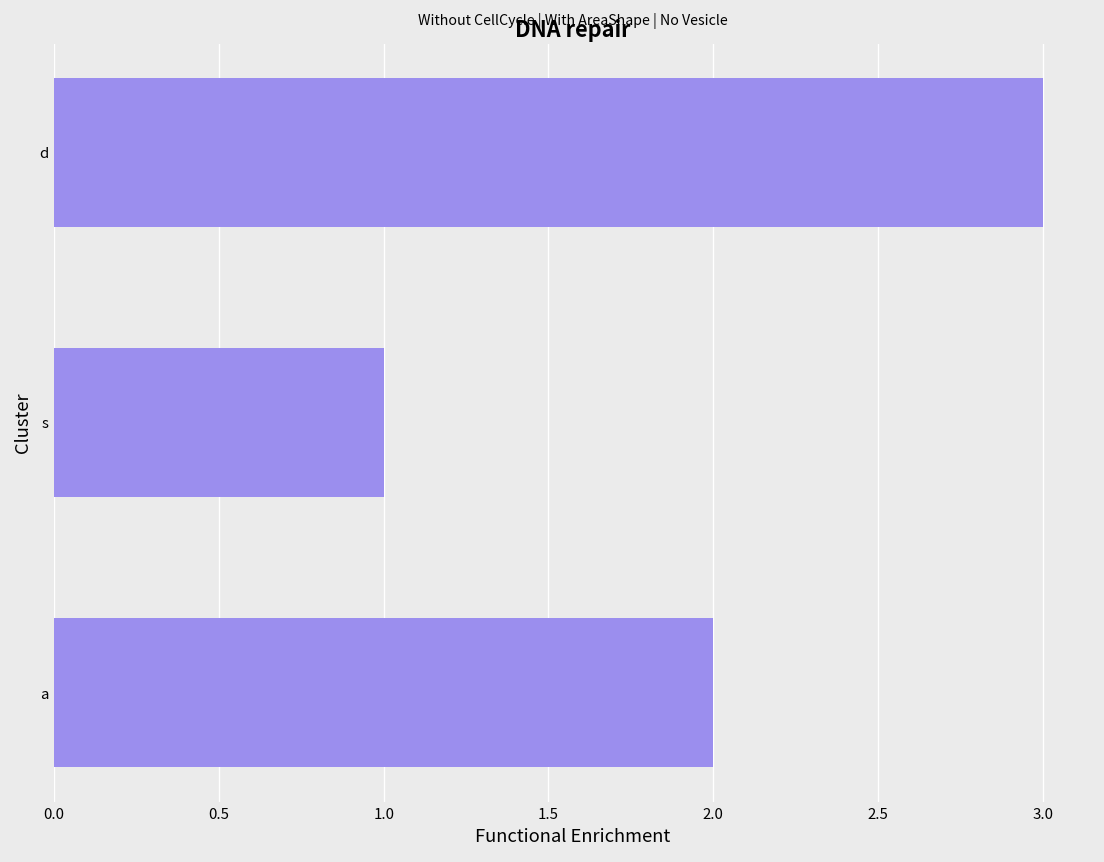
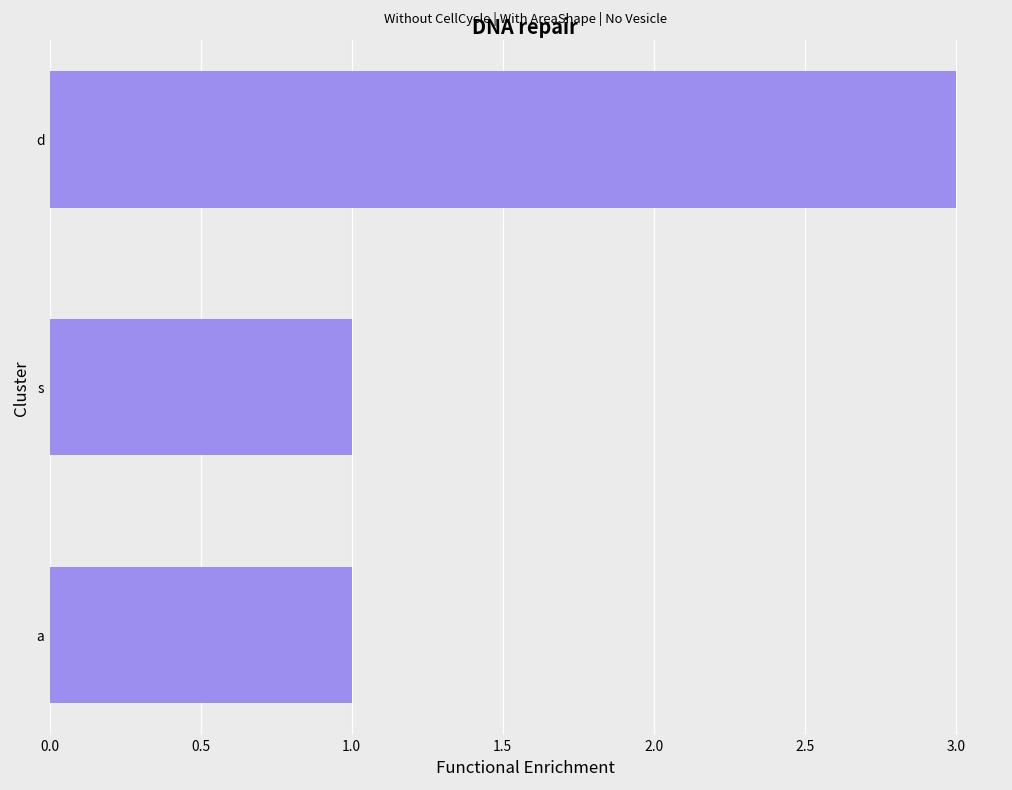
  {
    "d": 3,
    "s": 1,
-   "a": 2
+   "a": 1
  }
